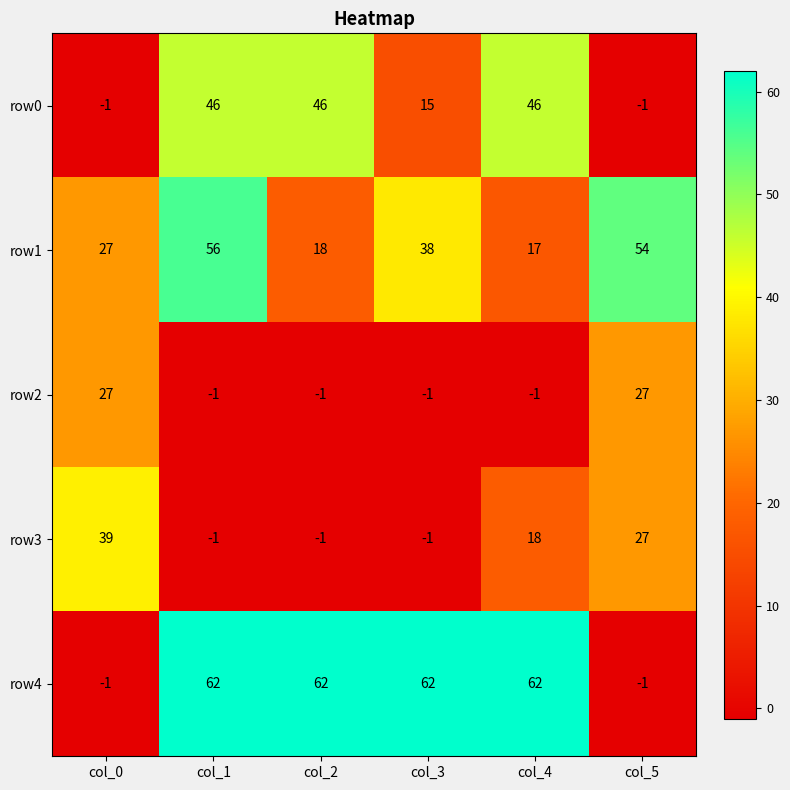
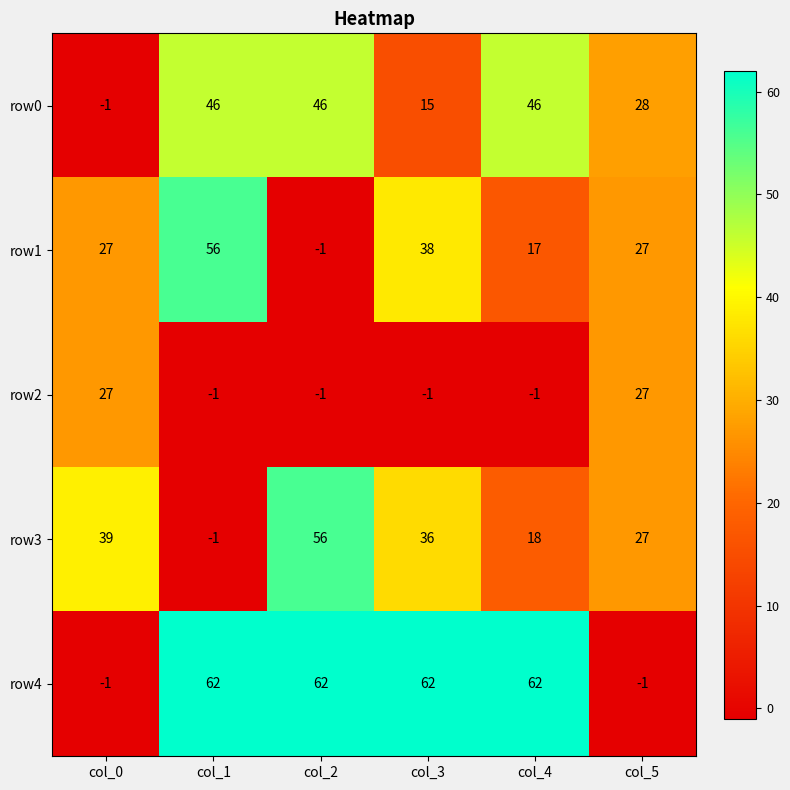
  {
    "row0": {
      "col_0": -1,
      "col_1": 46,
      "col_2": 46,
      "col_3": 15,
      "col_4": 46,
-     "col_5": -1
+     "col_5": 28
    },
    "row1": {
      "col_0": 27,
      "col_1": 56,
-     "col_2": 18,
+     "col_2": -1,
      "col_3": 38,
      "col_4": 17,
-     "col_5": 54
+     "col_5": 27
    },
    "row2": {
      "col_0": 27,
      "col_1": -1,
      "col_2": -1,
      "col_3": -1,
      "col_4": -1,
      "col_5": 27
    },
    "row3": {
      "col_0": 39,
      "col_1": -1,
-     "col_2": -1,
-     "col_3": -1,
+     "col_2": 56,
+     "col_3": 36,
      "col_4": 18,
      "col_5": 27
    },
    "row4": {
      "col_0": -1,
      "col_1": 62,
      "col_2": 62,
      "col_3": 62,
      "col_4": 62,
      "col_5": -1
    }
  }
